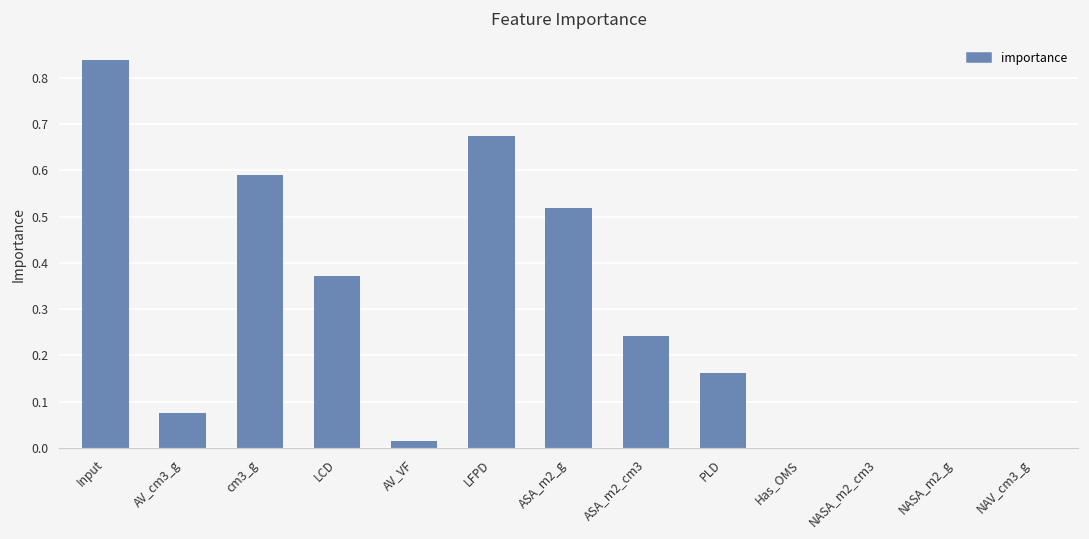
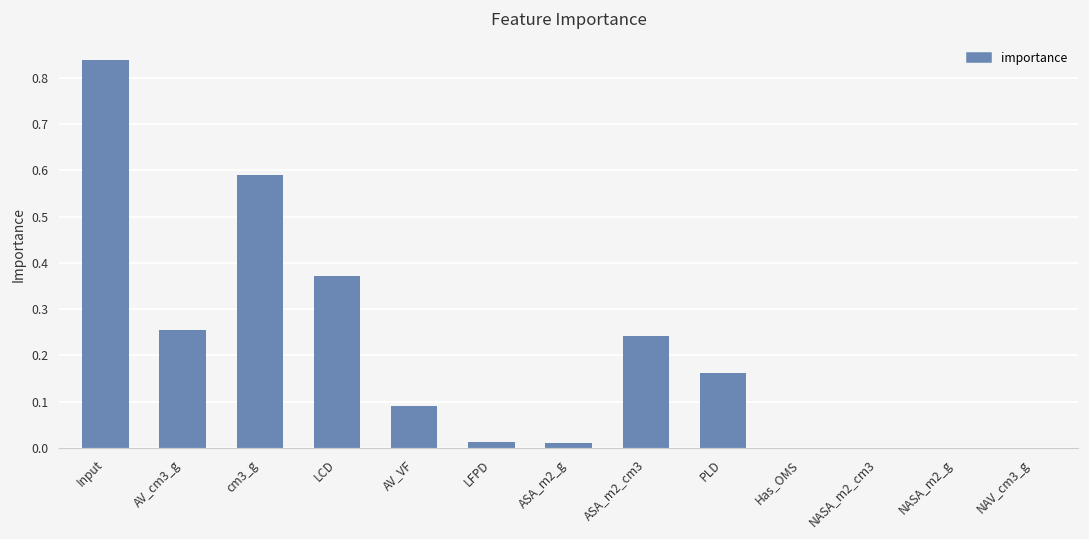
  {
    "Input": 0.84,
-   "AV_cm3_g": 0.08,
+   "AV_cm3_g": 0.26,
    "cm3_g": 0.59,
    "LCD": 0.37,
-   "AV_VF": 0.01,
-   "LFPD": 0.67,
-   "ASA_m2_g": 0.52,
+   "AV_VF": 0.09,
+   "LFPD": 0.01,
+   "ASA_m2_g": 0.01,
    "ASA_m2_cm3": 0.24,
    "PLD": 0.16
  }
